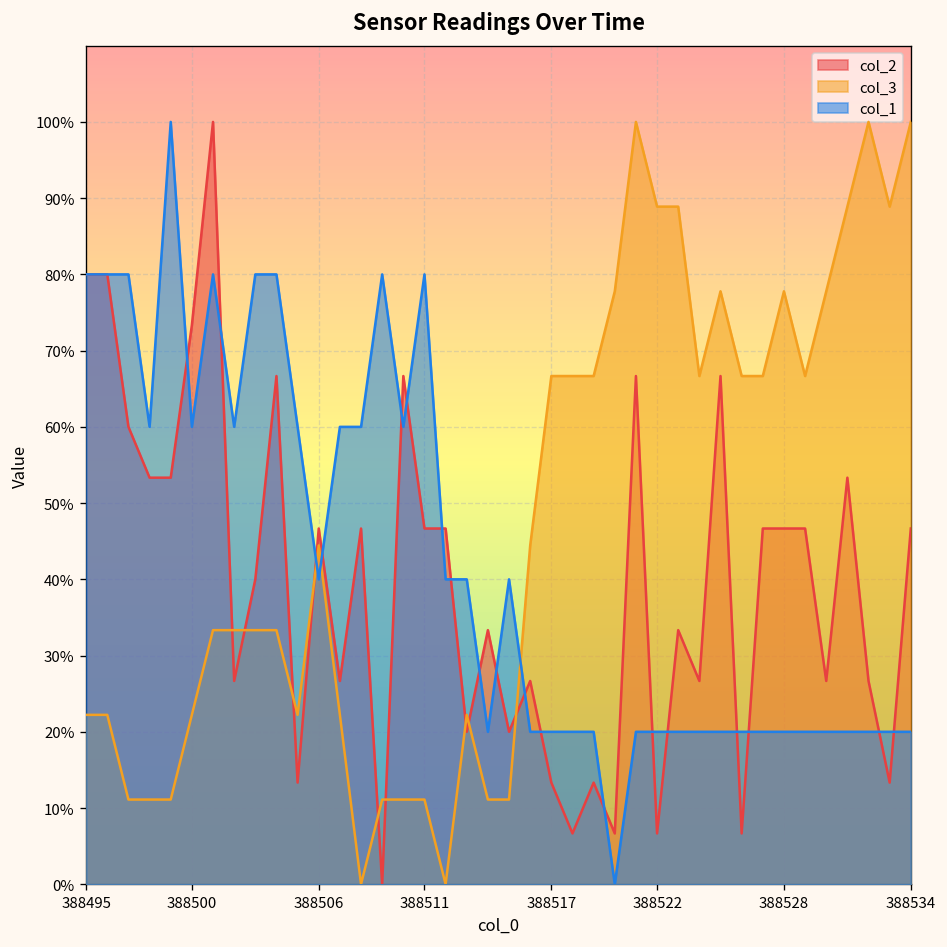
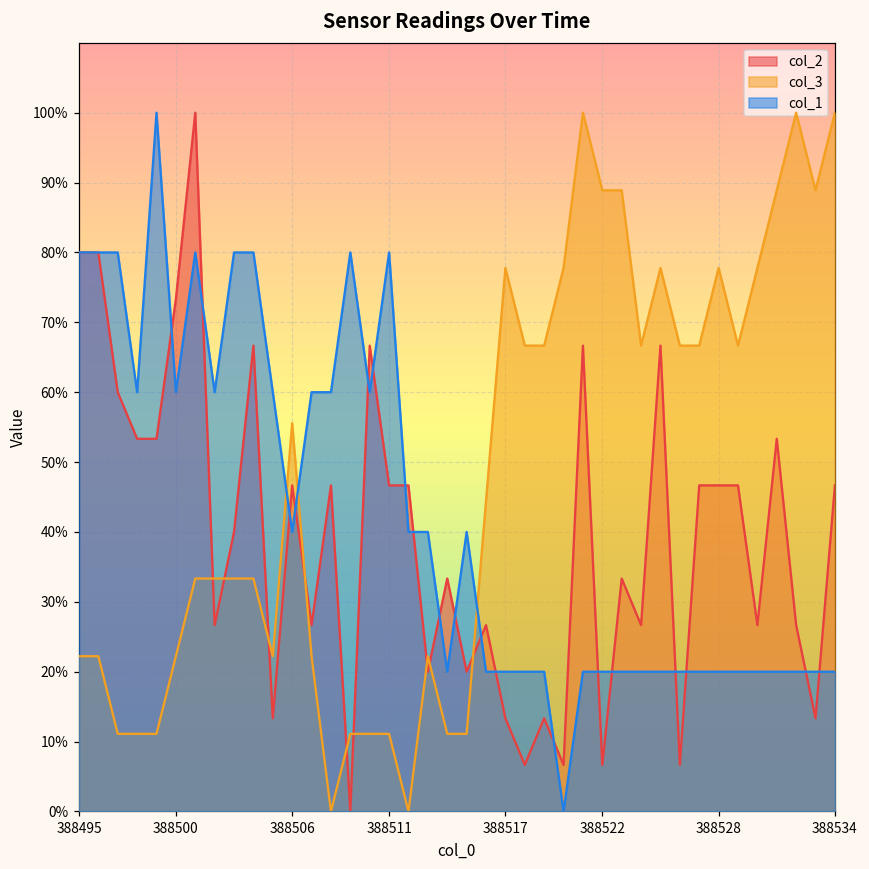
  {
    "col_2": {
      "388500": "73%",
      "388506": "47%",
      "388511": "47%",
      "388517": "13%",
      "388522": "7%",
      "388528": "47%",
      "388534": "47%"
    },
    "col_3": {
      "388495": "22%",
      "388500": "22%",
-     "388506": "44%",
+     "388506": "56%",
      "388511": "11%",
-     "388517": "67%",
+     "388517": "78%",
      "388522": "89%",
      "388528": "78%",
      "388534": "100%"
    },
    "col_1": {
      "388500": "60%",
      "388506": "40%",
      "388511": "80%",
      "388517": "20%",
      "388522": "20%",
      "388528": "20%",
      "388534": "20%"
    }
  }
